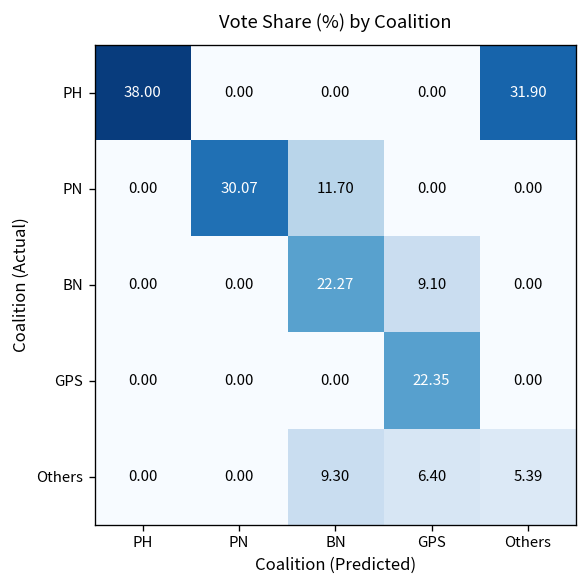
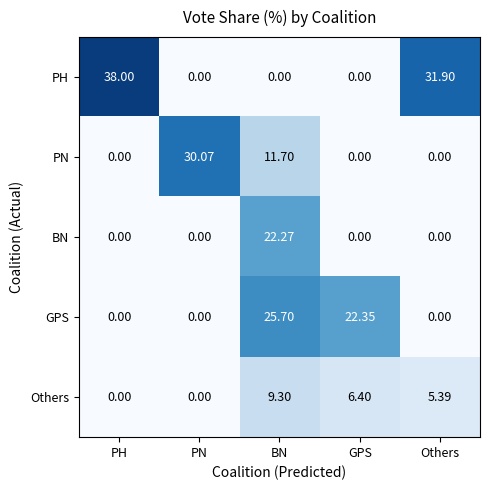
  {
    "PH": {
      "PH": 38.00,
      "PN": 0.00,
      "BN": 0.00,
      "GPS": 0.00,
      "Others": 31.90
    },
    "PN": {
      "PH": 0.00,
      "PN": 30.07,
      "BN": 11.70,
      "GPS": 0.00,
      "Others": 0.00
    },
    "BN": {
      "PH": 0.00,
      "PN": 0.00,
      "BN": 22.27,
-     "GPS": 9.10,
+     "GPS": 0.00,
      "Others": 0.00
    },
    "GPS": {
      "PH": 0.00,
      "PN": 0.00,
-     "BN": 0.00,
+     "BN": 25.70,
      "GPS": 22.35,
      "Others": 0.00
    },
    "Others": {
      "PH": 0.00,
      "PN": 0.00,
      "BN": 9.30,
      "GPS": 6.40,
      "Others": 5.39
    }
  }
